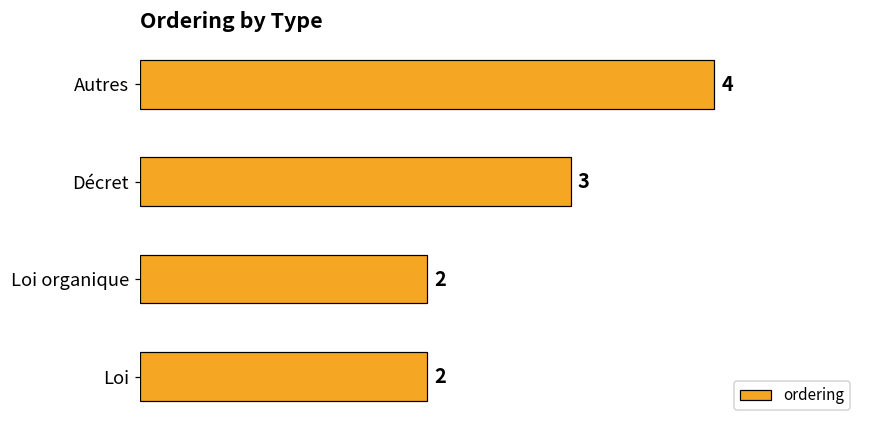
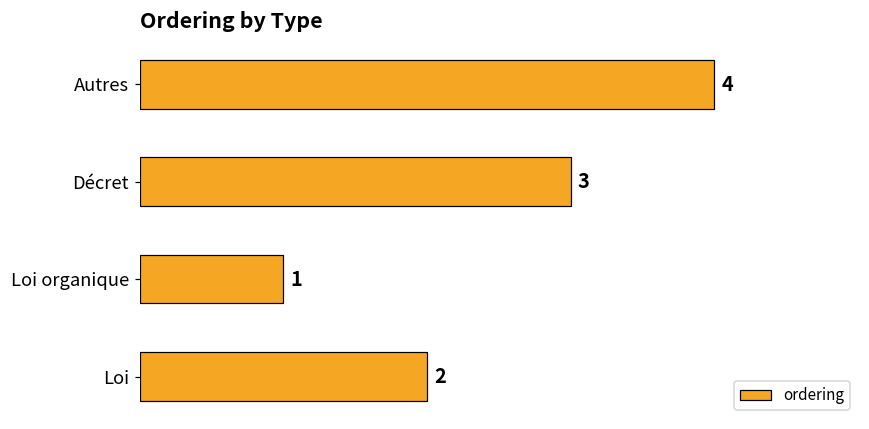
  {
    "Autres": 4,
    "Décret": 3,
-   "Loi organique": 2,
+   "Loi organique": 1,
    "Loi": 2
  }
